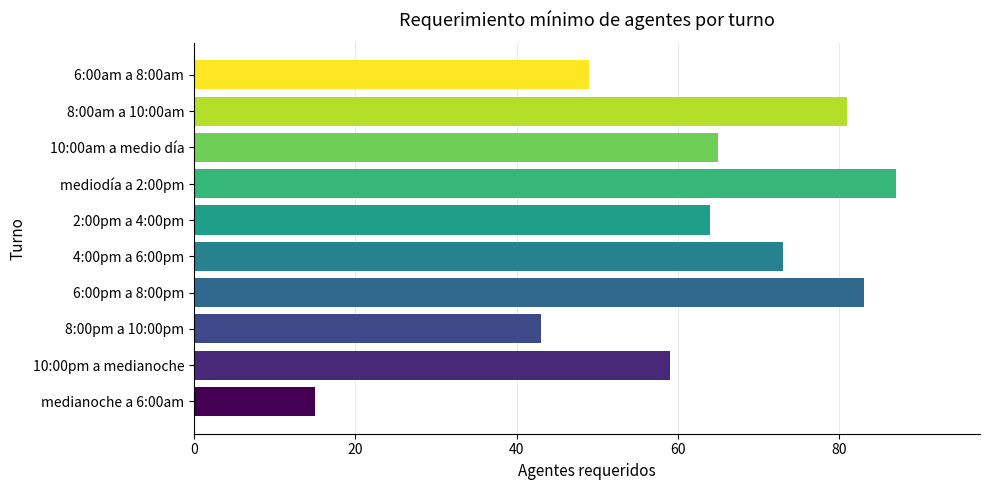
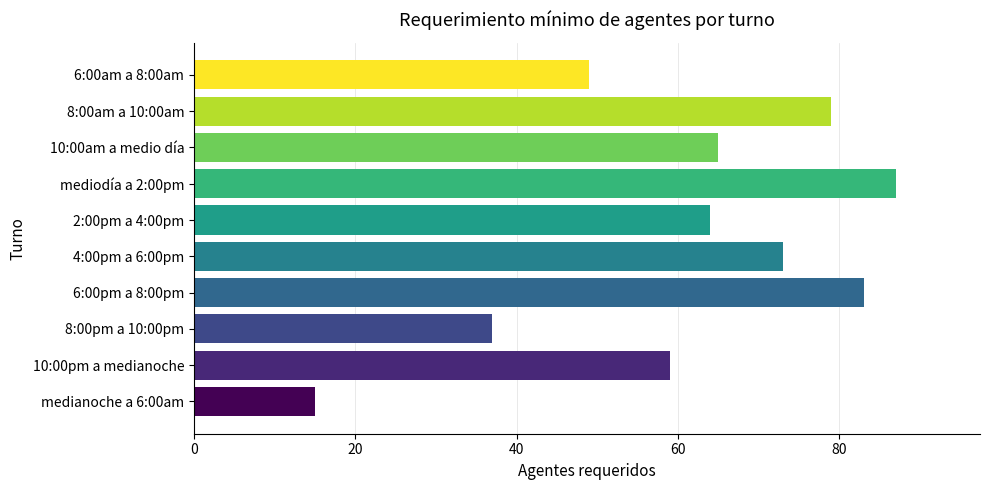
  {
    "6:00am a 8:00am": 49,
-   "8:00am a 10:00am": 81,
+   "8:00am a 10:00am": 79,
    "10:00am a medio día": 65,
    "mediodía a 2:00pm": 87,
    "2:00pm a 4:00pm": 64,
    "4:00pm a 6:00pm": 73,
    "6:00pm a 8:00pm": 83,
-   "8:00pm a 10:00pm": 43,
+   "8:00pm a 10:00pm": 37,
    "10:00pm a medianoche": 59,
    "medianoche a 6:00am": 15
  }
